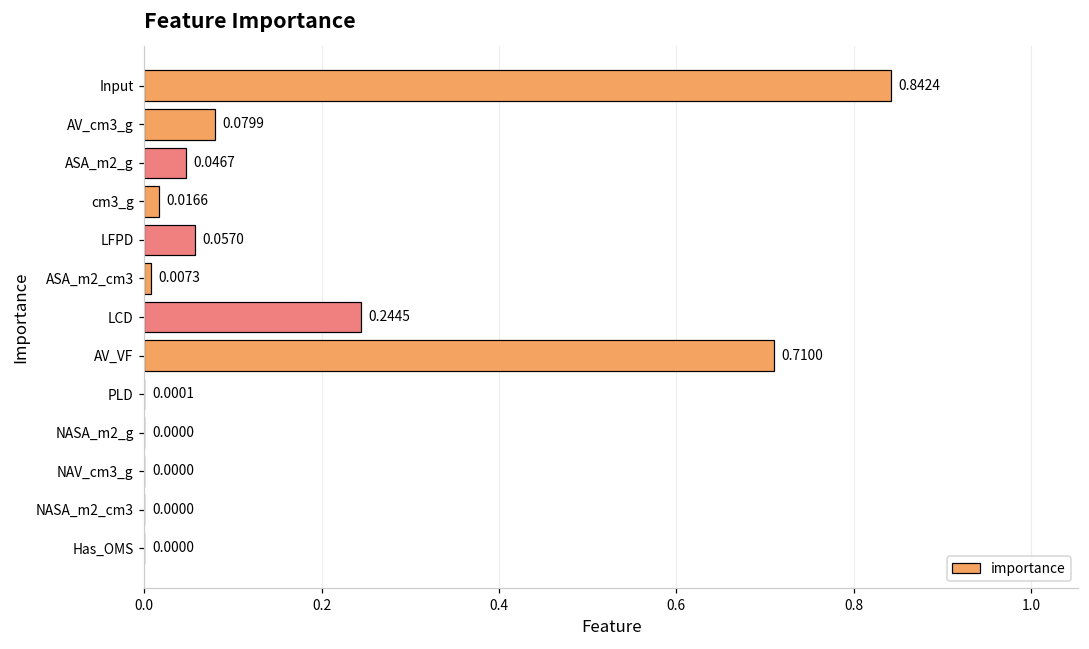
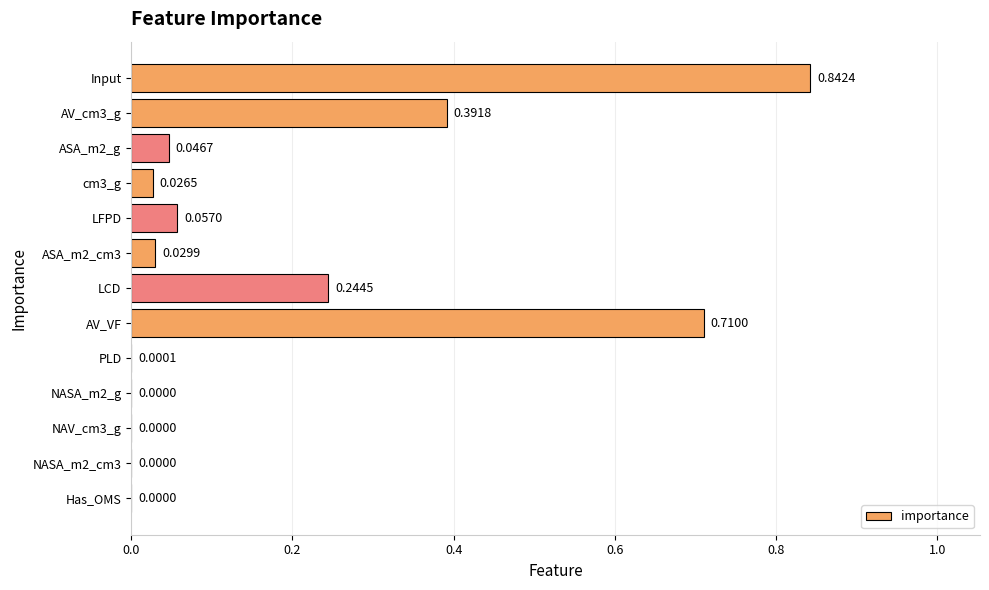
  {
    "Input": 0.8424,
-   "AV_cm3_g": 0.0799,
+   "AV_cm3_g": 0.3918,
    "ASA_m2_g": 0.0467,
-   "cm3_g": 0.0166,
+   "cm3_g": 0.0265,
    "LFPD": 0.0570,
-   "ASA_m2_cm3": 0.0073,
+   "ASA_m2_cm3": 0.0299,
    "LCD": 0.2445,
    "AV_VF": 0.7100,
    "PLD": 0.0001,
    "NASA_m2_g": 0.0000,
    "NAV_cm3_g": 0.0000,
    "NASA_m2_cm3": 0.0000,
    "Has_OMS": 0.0000
  }
